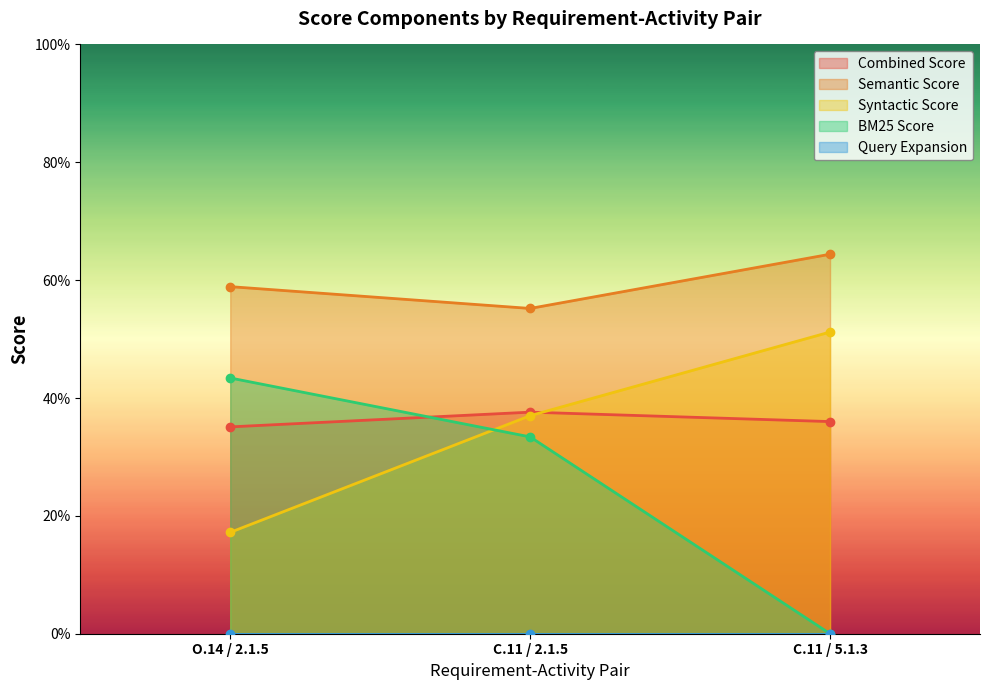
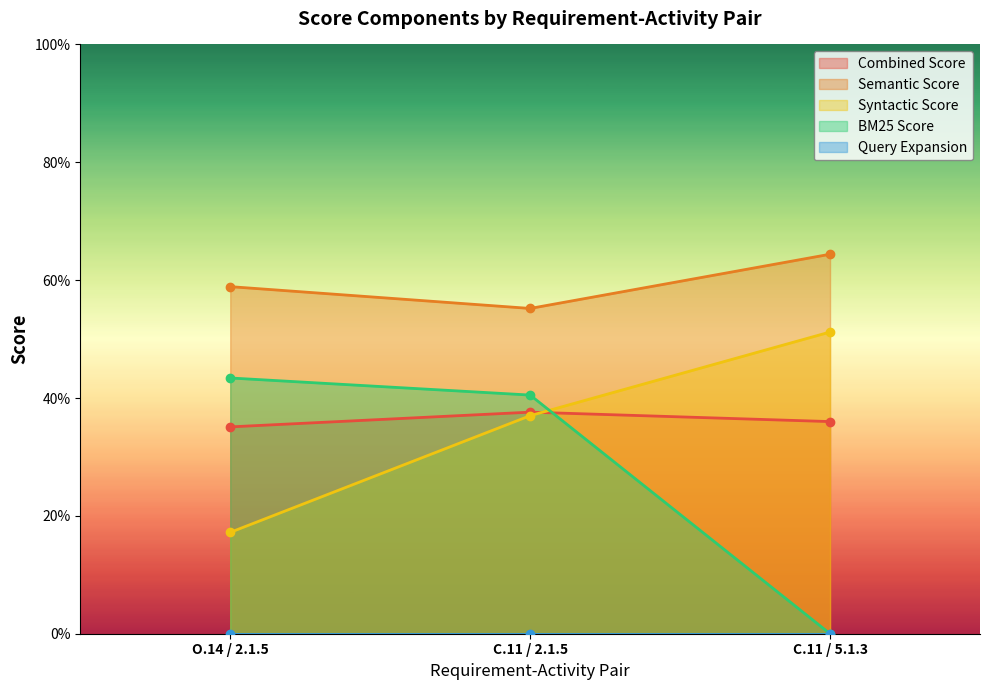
  {
    "BM25 Score": {
      "O.14 / 2.1.5": "43%",
-     "C.11 / 2.1.5": "33%"
+     "C.11 / 2.1.5": "41%"
    },
    "Query Expansion": {
      "O.14 / 2.1.5": "0%",
      "C.11 / 2.1.5": "0%"
    }
  }
